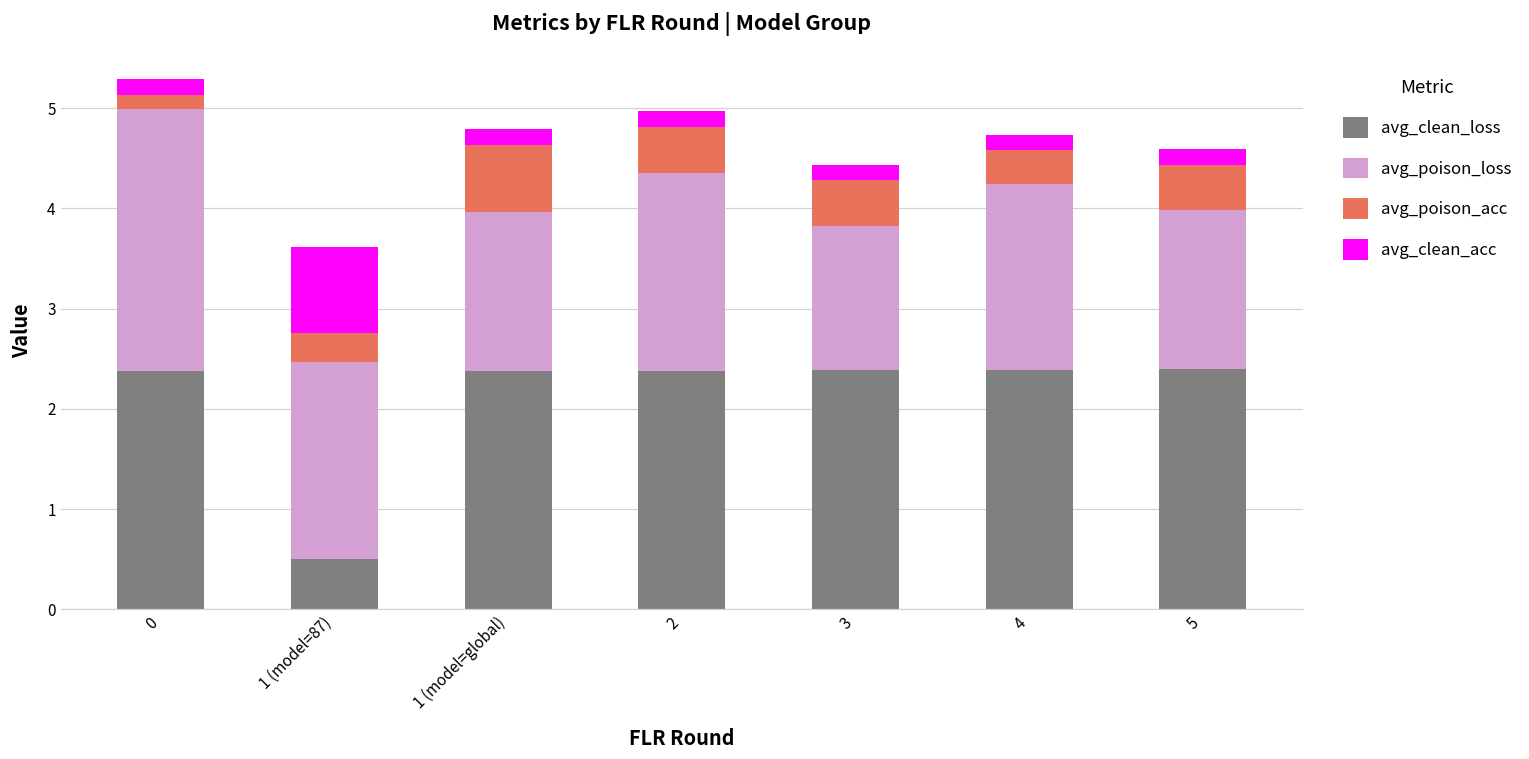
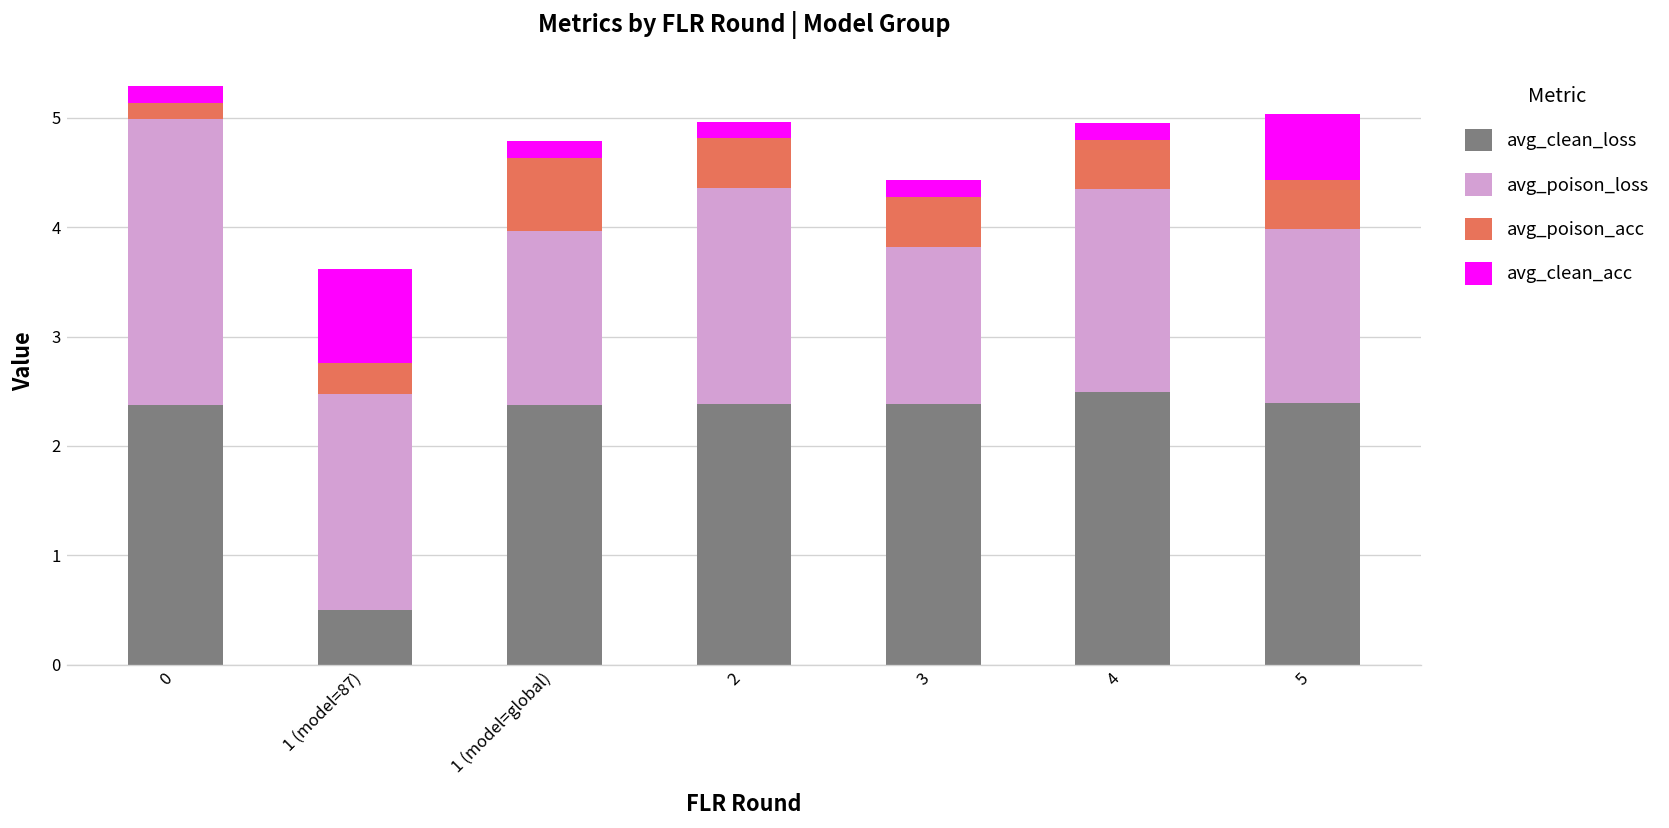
  {
    "avg_clean_loss": {
      "0": 2.4,
      "1 (model=87)": 0.5,
      "1 (model=global)": 2.4,
      "2": 2.4,
      "3": 2.4,
-     "4": 2.4,
+     "4": 2.5,
      "5": 2.4
    },
    "avg_poison_loss": {
      "0": 2.6,
      "1 (model=87)": 2.0,
      "1 (model=global)": 1.6,
      "2": 2.0,
      "3": 1.4,
      "4": 1.9,
      "5": 1.6
    },
    "avg_poison_acc": {
      "0": 0.1,
      "1 (model=87)": 0.3,
      "1 (model=global)": 0.7,
      "2": 0.5,
      "3": 0.5,
-     "4": 0.3,
+     "4": 0.5,
      "5": 0.4
    },
    "avg_clean_acc": {
      "0": 0.2,
      "1 (model=87)": 0.9,
      "1 (model=global)": 0.2,
      "2": 0.2,
      "3": 0.2,
      "4": 0.2,
-     "5": 0.2
+     "5": 0.6
    }
  }
